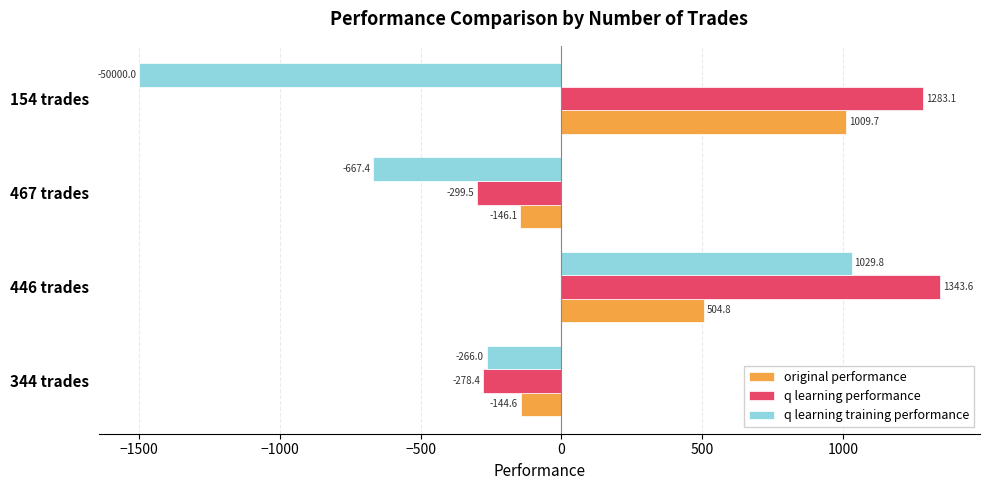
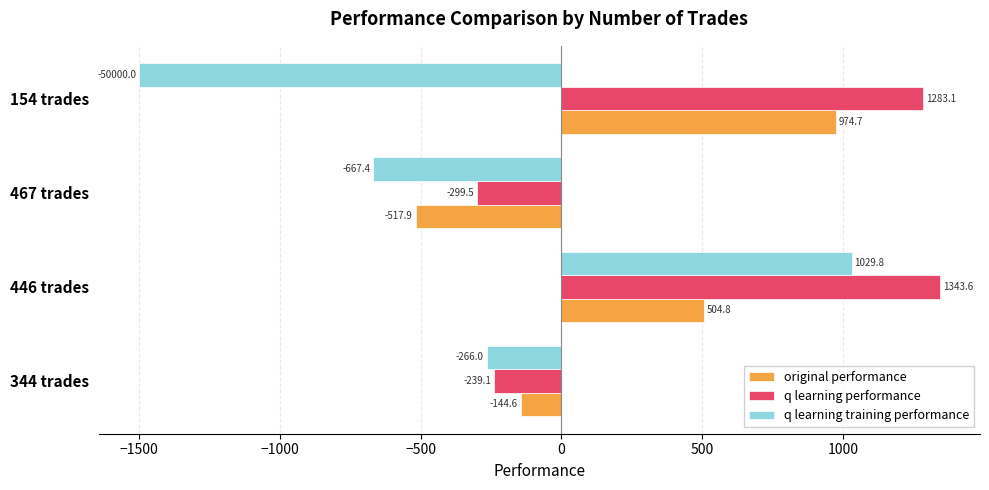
  {
    "original performance": {
-     "154 trades": 1009.7,
-     "467 trades": -146.1,
+     "154 trades": 974.7,
+     "467 trades": -517.9,
      "446 trades": 504.8,
      "344 trades": -144.6
    },
    "q learning performance": {
      "154 trades": 1283.1,
      "467 trades": -299.5,
      "446 trades": 1343.6,
-     "344 trades": -278.4
+     "344 trades": -239.1
    },
    "q learning training performance": {
      "467 trades": -667.4,
      "446 trades": 1029.8,
      "344 trades": -266.0
    }
  }
